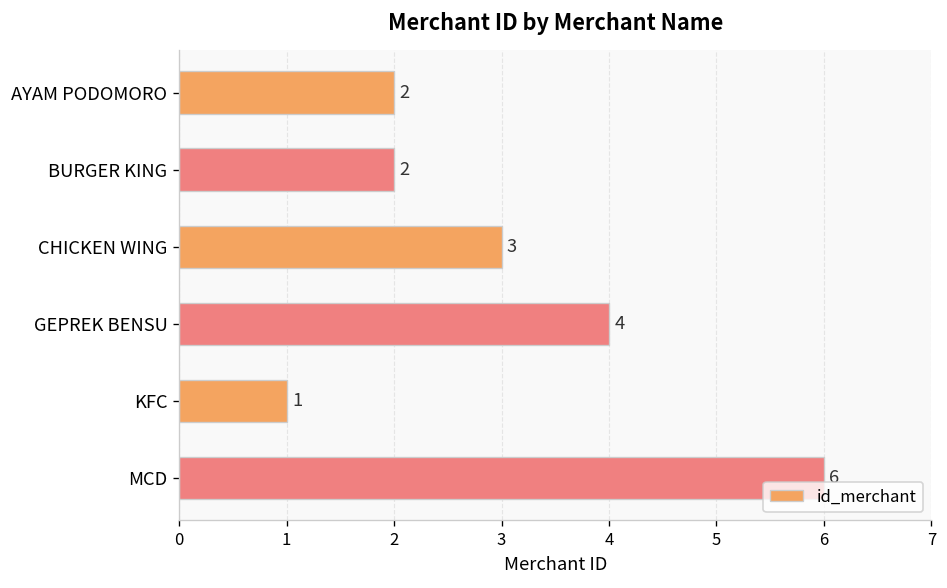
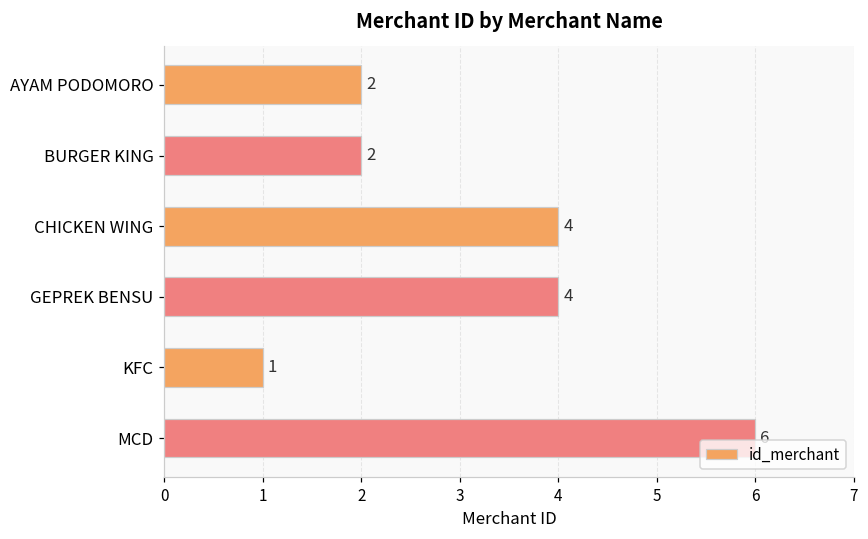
  {
    "AYAM PODOMORO": 2,
    "BURGER KING": 2,
-   "CHICKEN WING": 3,
+   "CHICKEN WING": 4,
    "GEPREK BENSU": 4,
    "KFC": 1
  }
